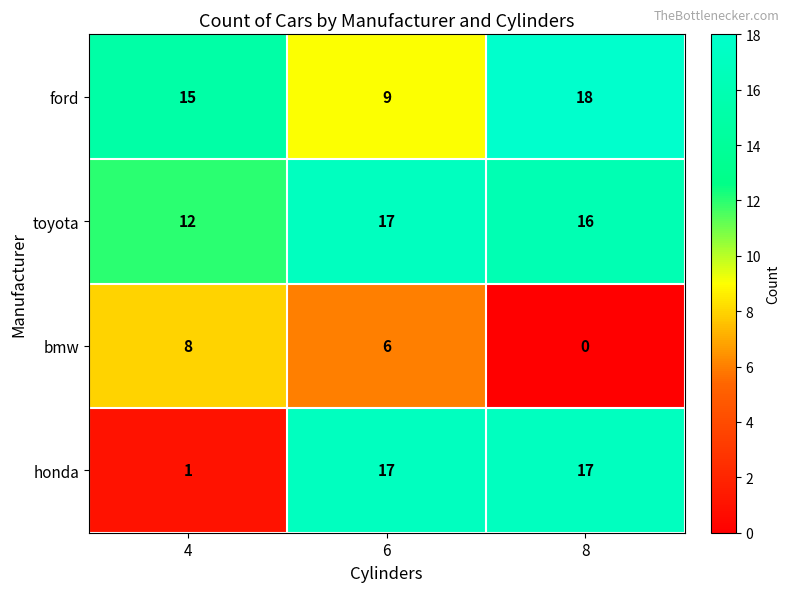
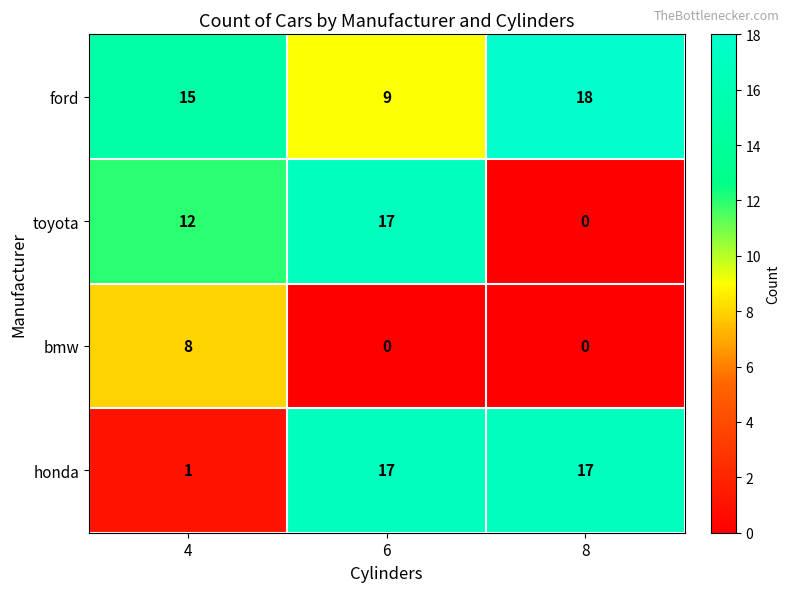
  {
    "ford": {
      "4": 15,
      "6": 9,
      "8": 18
    },
    "toyota": {
      "4": 12,
      "6": 17,
-     "8": 16
+     "8": 0
    },
    "bmw": {
      "4": 8,
-     "6": 6,
+     "6": 0,
      "8": 0
    },
    "honda": {
      "4": 1,
      "6": 17,
      "8": 17
    }
  }
